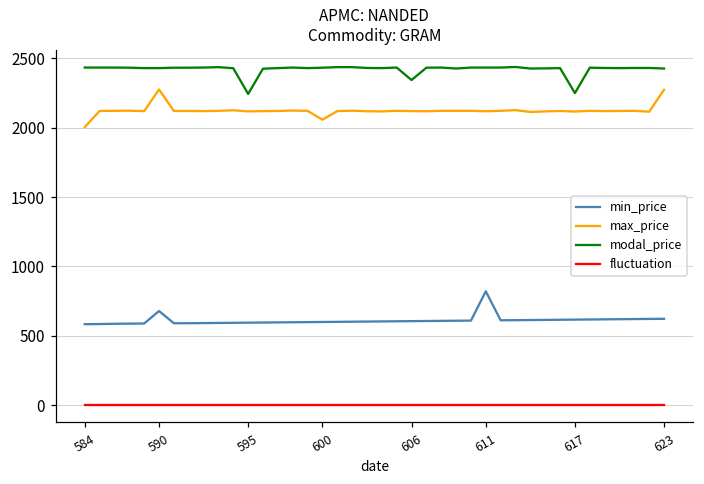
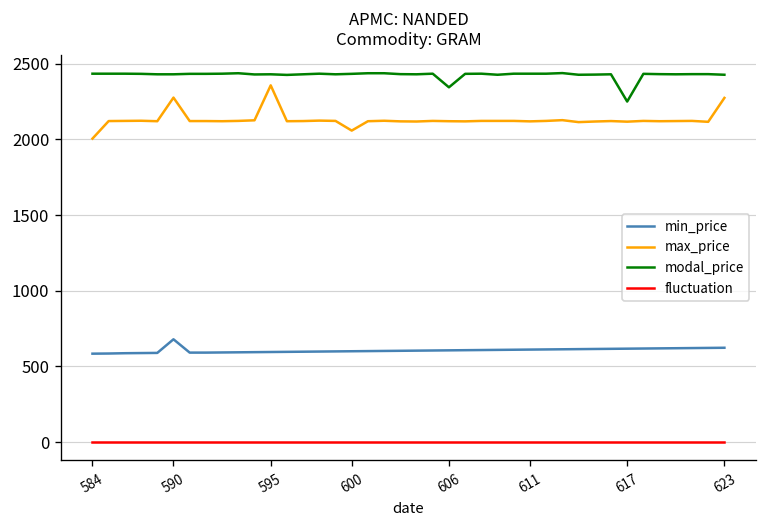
  {
    "min_price": {
      "584": 580,
      "590": 680,
      "595": 600,
      "600": 600,
      "606": 610,
-     "611": 820,
+     "611": 610,
      "617": 620,
      "623": 620
    },
    "max_price": {
      "584": 2010,
      "590": 2280,
-     "595": 2120,
+     "595": 2360,
      "600": 2060,
      "606": 2120,
      "611": 2120,
      "617": 2120,
      "623": 2270
    },
    "modal_price": {
      "584": 2430,
      "590": 2430,
-     "595": 2240,
+     "595": 2430,
      "600": 2430,
      "606": 2340,
      "611": 2430,
      "617": 2250,
      "623": 2430
    },
    "fluctuation": {
      "584": 0,
      "590": 0,
      "595": 0,
      "600": 0,
      "606": 0,
      "611": 0,
      "617": 0,
      "623": 0
    }
  }
